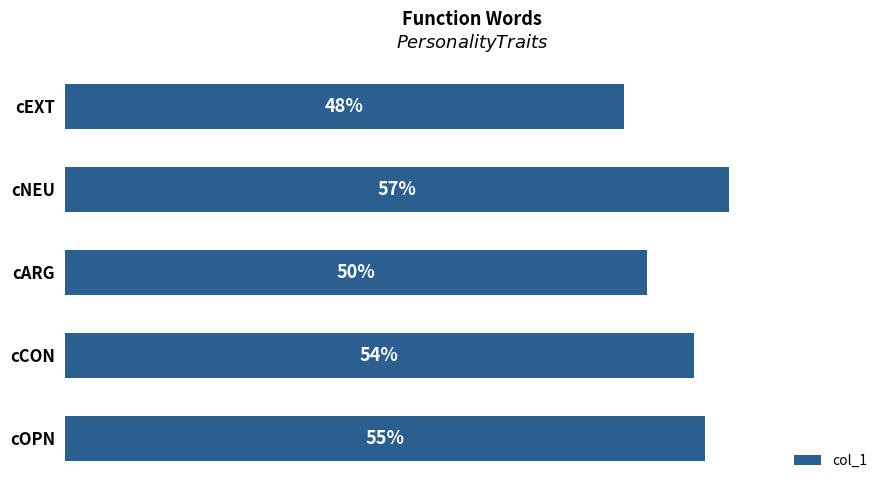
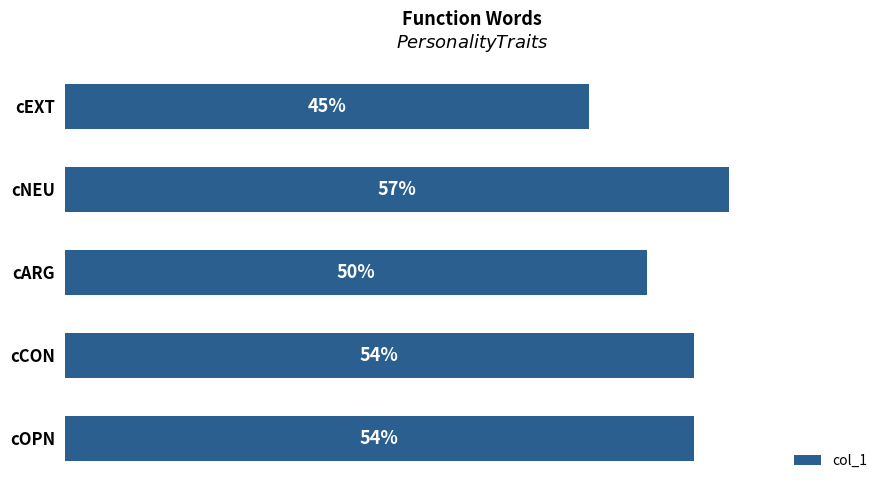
  {
-   "cEXT": "48%",
+   "cEXT": "45%",
    "cNEU": "57%",
    "cARG": "50%",
    "cCON": "54%",
-   "cOPN": "55%"
+   "cOPN": "54%"
  }
